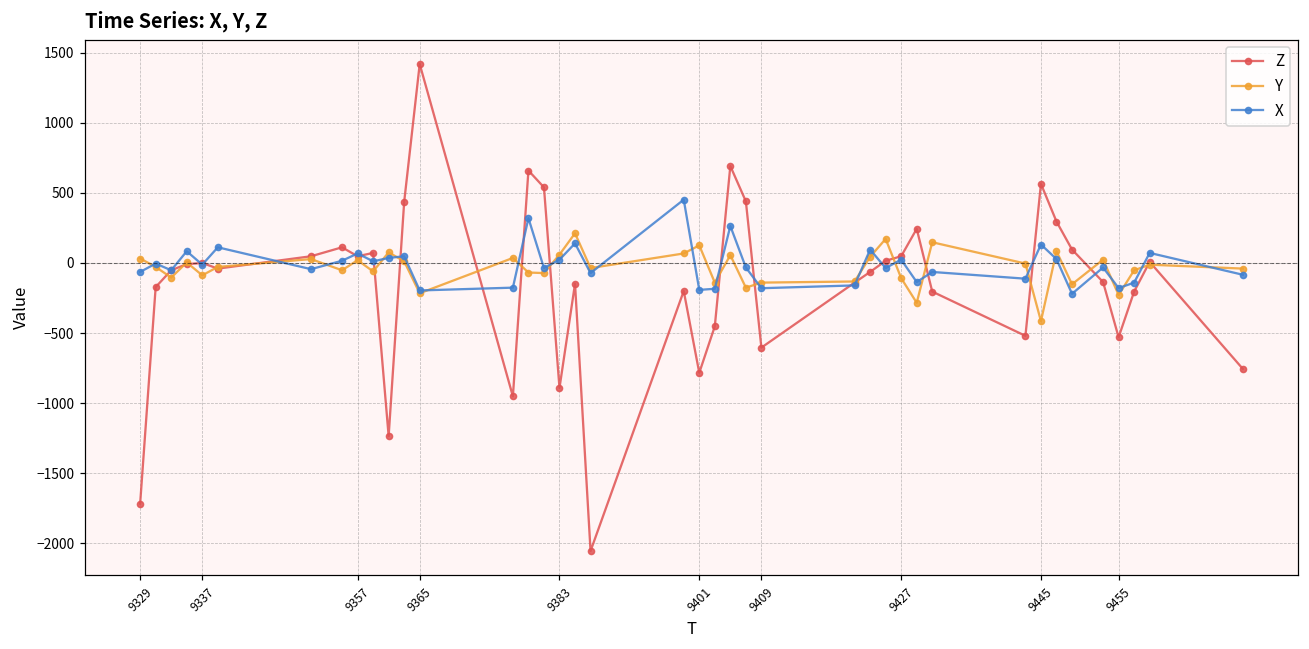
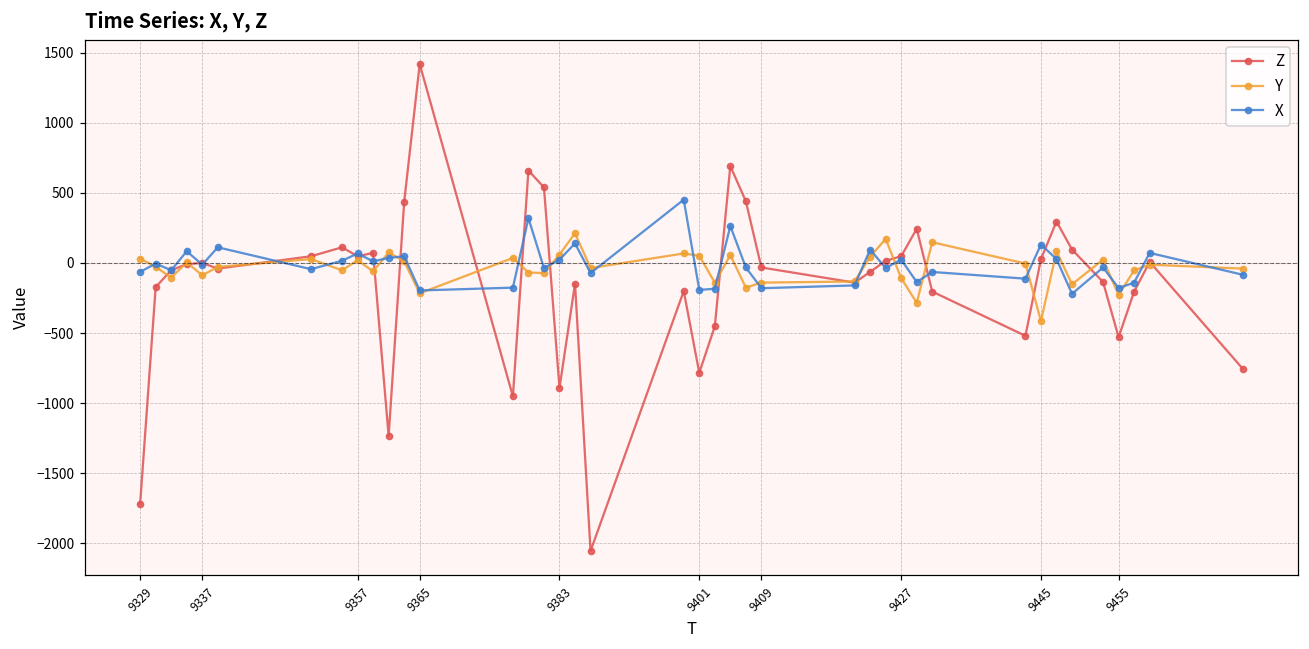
  {
    "Z": {
      "9329": -1720,
      "9357": 50,
      "9365": 1420,
      "9383": -890,
      "9401": -780,
-     "9409": -600,
+     "9409": -30,
      "9427": 50,
-     "9445": 570,
+     "9445": 30,
      "9455": -530
    },
    "Y": {
      "9329": 30,
      "9337": -90,
      "9357": 20,
      "9365": -220,
      "9383": 60,
-     "9401": 130,
+     "9401": 50,
      "9409": -140,
      "9427": -110,
      "9445": -420,
      "9455": -230
    },
    "X": {
      "9329": -60,
      "9357": 70,
      "9365": -200,
      "9383": 20,
      "9401": -190,
      "9409": -180,
      "9427": 20,
      "9445": 130,
      "9455": -180
    }
  }
